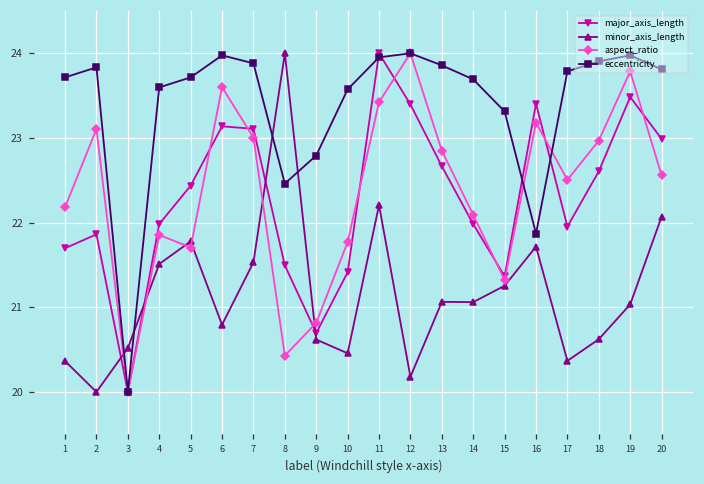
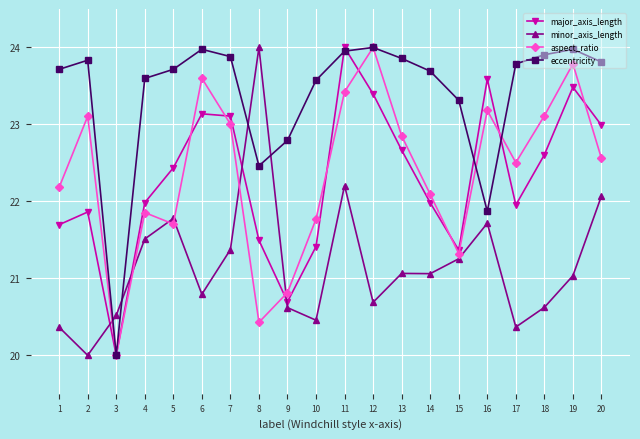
  {
    "major_axis_length": {
      "1": 21.7,
      "2": 21.9,
      "4": 22.0,
      "5": 22.4,
      "6": 23.1,
      "7": 23.1,
      "8": 21.5,
      "9": 20.7,
      "10": 21.4,
      "11": 24.0,
      "12": 23.4,
      "13": 22.7,
      "14": 22.0,
      "15": 21.4,
-     "16": 23.4,
+     "16": 23.6,
      "17": 22.0,
      "18": 22.6,
      "19": 23.5,
      "20": 23.0
    },
    "minor_axis_length": {
      "1": 20.4,
      "2": 20.0,
      "3": 20.5,
      "4": 21.5,
      "5": 21.8,
      "6": 20.8,
-     "7": 21.5,
+     "7": 21.4,
      "8": 24.0,
      "9": 20.6,
      "10": 20.5,
      "11": 22.2,
-     "12": 20.2,
+     "12": 20.7,
      "13": 21.1,
      "14": 21.1,
      "15": 21.3,
      "16": 21.7,
      "17": 20.4,
      "18": 20.6,
      "19": 21.0,
      "20": 22.1
    },
    "aspect_ratio": {
      "1": 22.2,
      "2": 23.1,
      "4": 21.9,
      "5": 21.7,
      "6": 23.6,
      "7": 23.0,
      "8": 20.4,
      "9": 20.8,
      "10": 21.8,
      "11": 23.4,
      "13": 22.9,
      "14": 22.1,
      "15": 21.3,
      "16": 23.2,
      "17": 22.5,
-     "18": 23.0,
+     "18": 23.1,
      "20": 22.6
    },
    "eccentricity": {
      "1": 23.7,
      "2": 23.8,
      "4": 23.6,
      "5": 23.7,
      "6": 24.0,
      "7": 23.9,
      "8": 22.5,
      "9": 22.8,
      "10": 23.6,
      "11": 24.0,
      "13": 23.9,
      "14": 23.7,
      "15": 23.3,
      "16": 21.9,
      "17": 23.8
    }
  }
